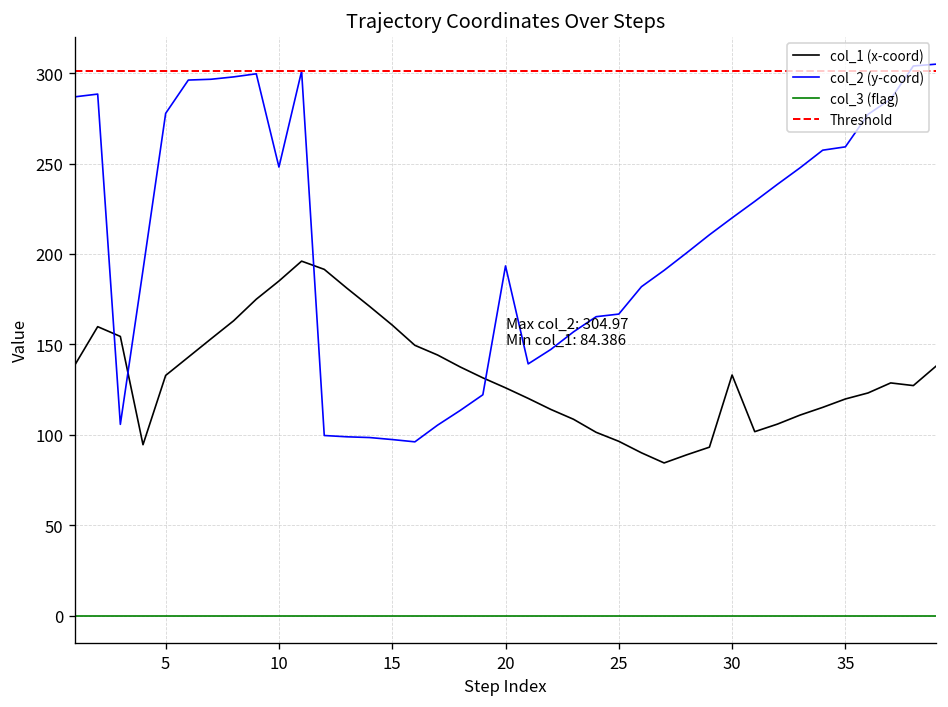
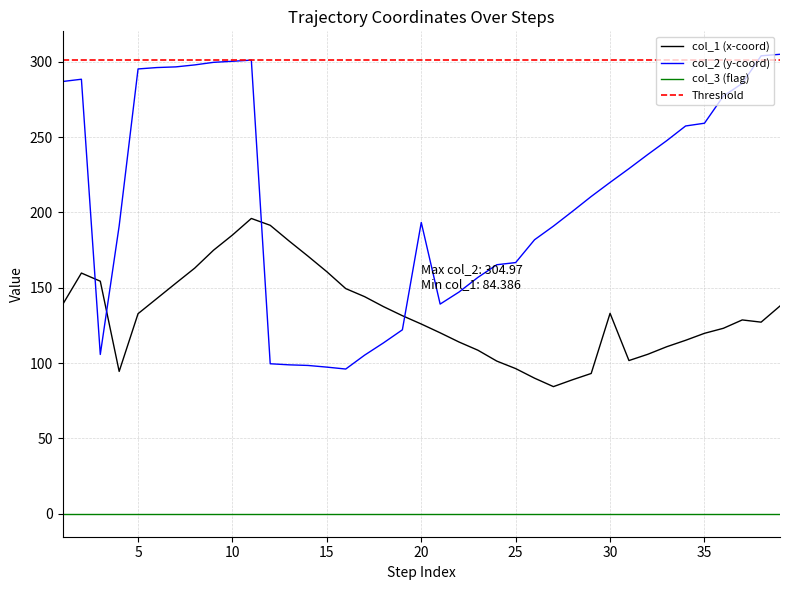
  {
    "col_1 (x-coord)": {
      "5": 133,
      "10": 185,
      "15": 161,
      "20": 126,
      "25": 96,
      "30": 133,
      "35": 120
    },
    "col_2 (y-coord)": {
-     "5": 278,
-     "10": 248,
+     "5": 295,
+     "10": 300,
      "15": 97,
      "20": 193,
      "30": 220,
      "35": 259
    },
    "col_3 (flag)": {
      "5": 0,
      "10": 0,
      "15": 0,
      "20": 0,
      "25": 0,
      "30": 0,
      "35": 0
    }
  }
